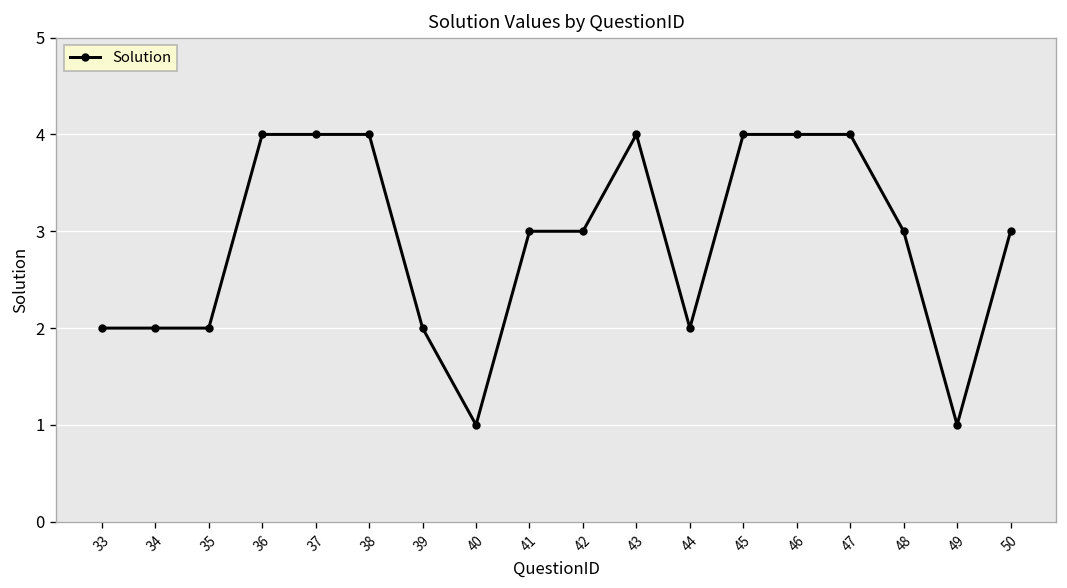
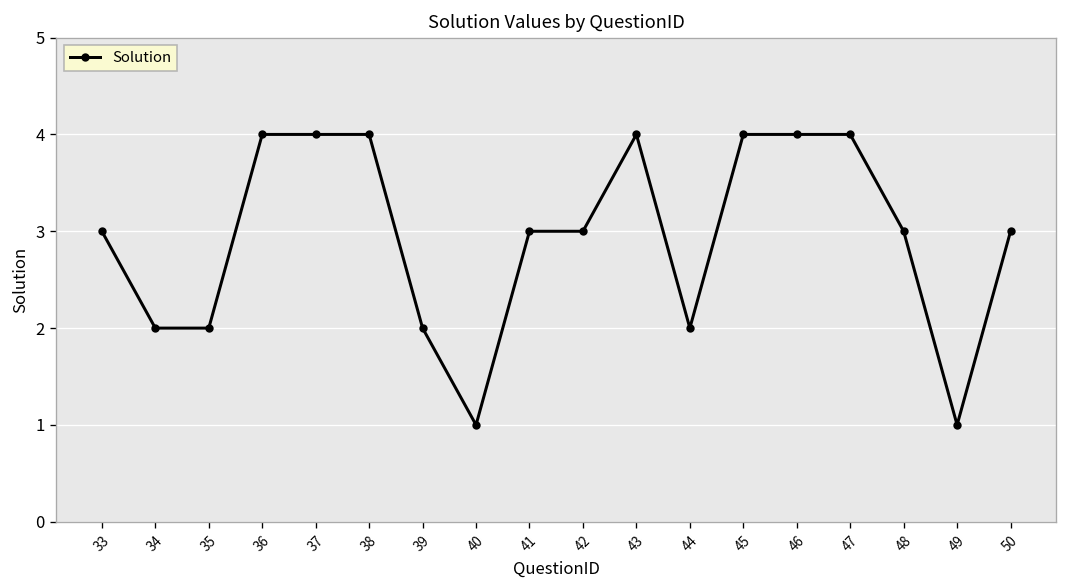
  {
-   "33": 2,
+   "33": 3,
    "34": 2,
    "35": 2,
    "36": 4,
    "37": 4,
    "38": 4,
    "39": 2,
    "40": 1,
    "41": 3,
    "42": 3,
    "43": 4,
    "44": 2,
    "45": 4,
    "46": 4,
    "47": 4,
    "48": 3,
    "49": 1,
    "50": 3
  }
